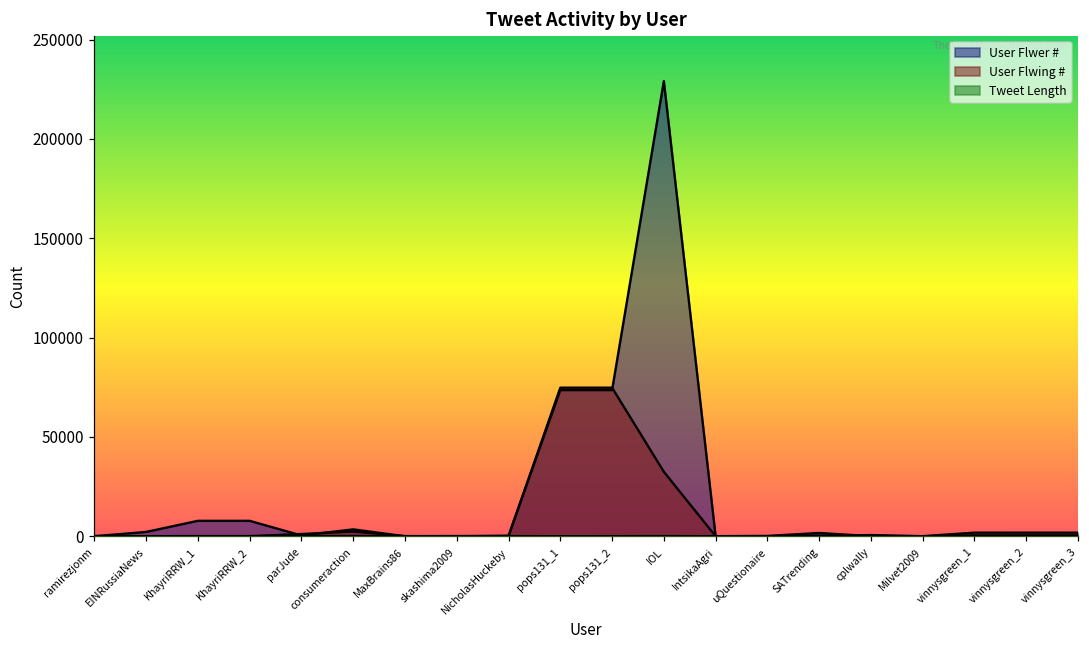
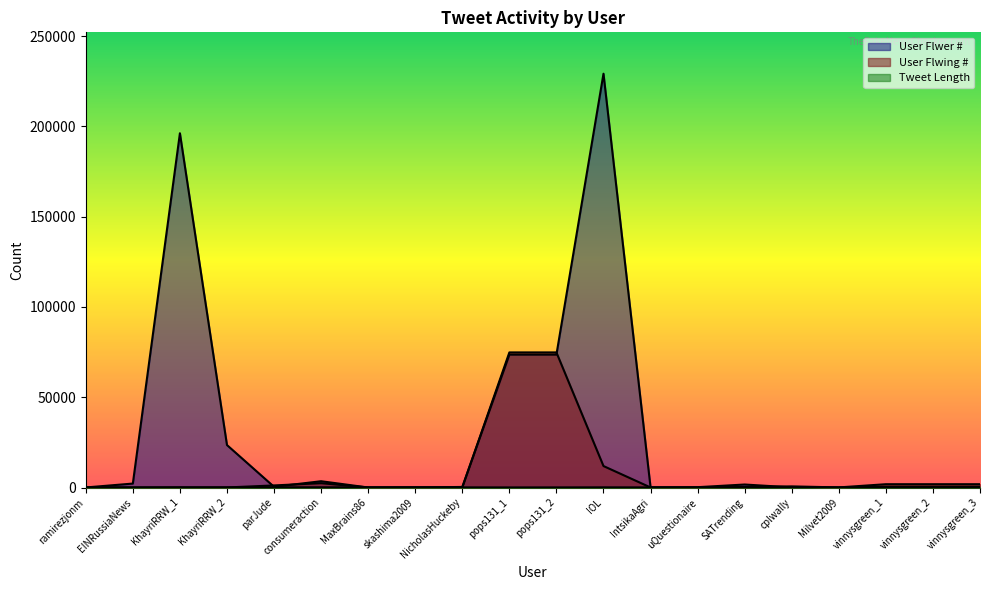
  {
    "User Flwer #": {
      "EINRussiaNews": 2000,
-     "KhayriRRW_1": 8000,
-     "KhayriRRW_2": 8000,
+     "KhayriRRW_1": 196000,
+     "KhayriRRW_2": 24000,
      "IOL": 229000
    },
    "User Flwing #": {
-     "IOL": 32000
+     "IOL": 12000
    },
    "Tweet Length": {
      "consumeraction": 0,
      "pops131_1": 0,
      "pops131_2": 0,
      "IOL": 0
    }
  }
